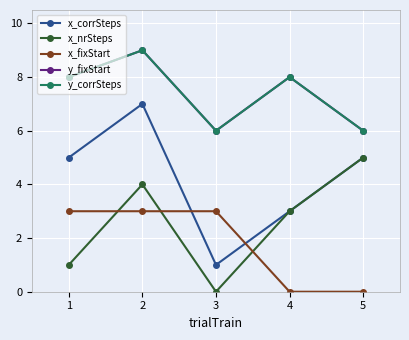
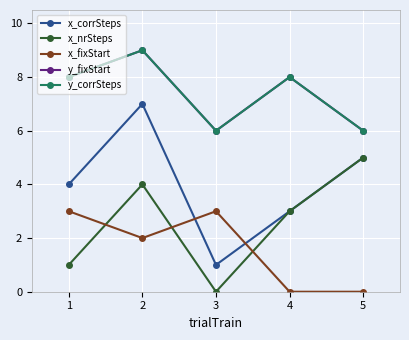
  {
    "x_corrSteps": {
-     "1": 5,
+     "1": 4,
      "2": 7,
      "3": 1
    },
    "x_fixStart": {
      "1": 3,
-     "2": 3,
+     "2": 2,
      "3": 3,
      "4": 0,
      "5": 0
    }
  }
